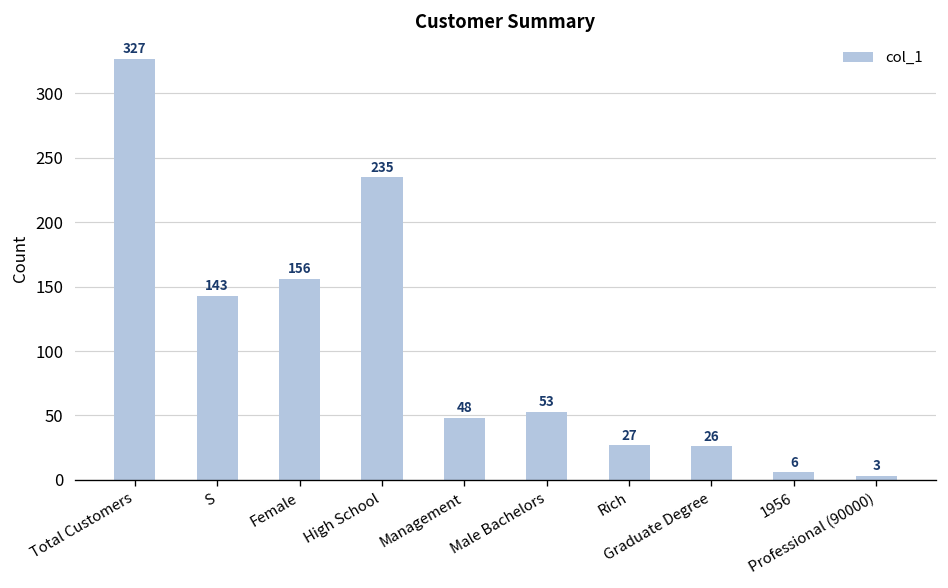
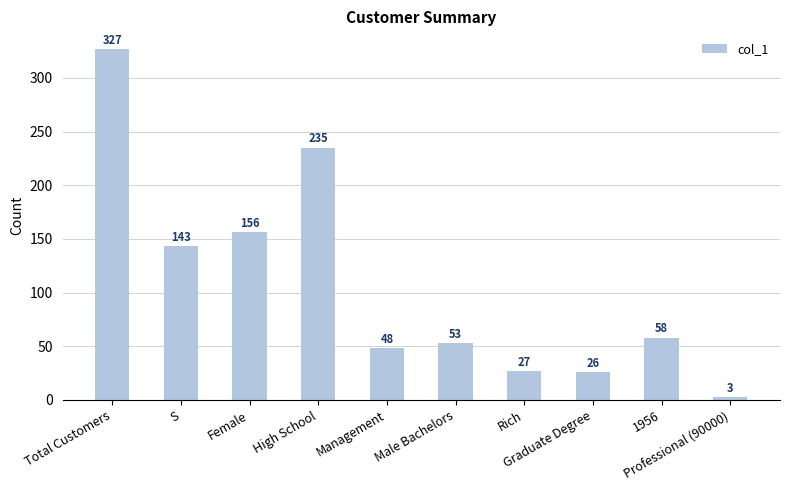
  {
    "Total Customers": 327,
    "S": 143,
    "Female": 156,
    "High School": 235,
    "Management": 48,
    "Male Bachelors": 53,
    "Rich": 27,
    "Graduate Degree": 26,
-   "1956": 6,
+   "1956": 58,
    "Professional (90000)": 3
  }
